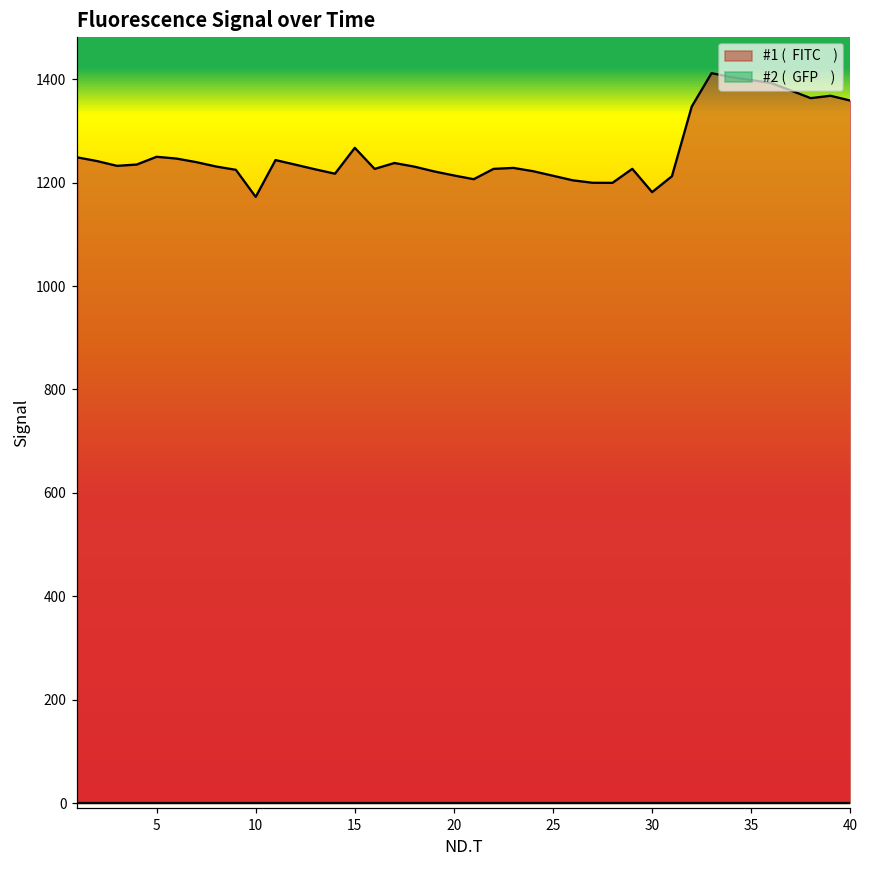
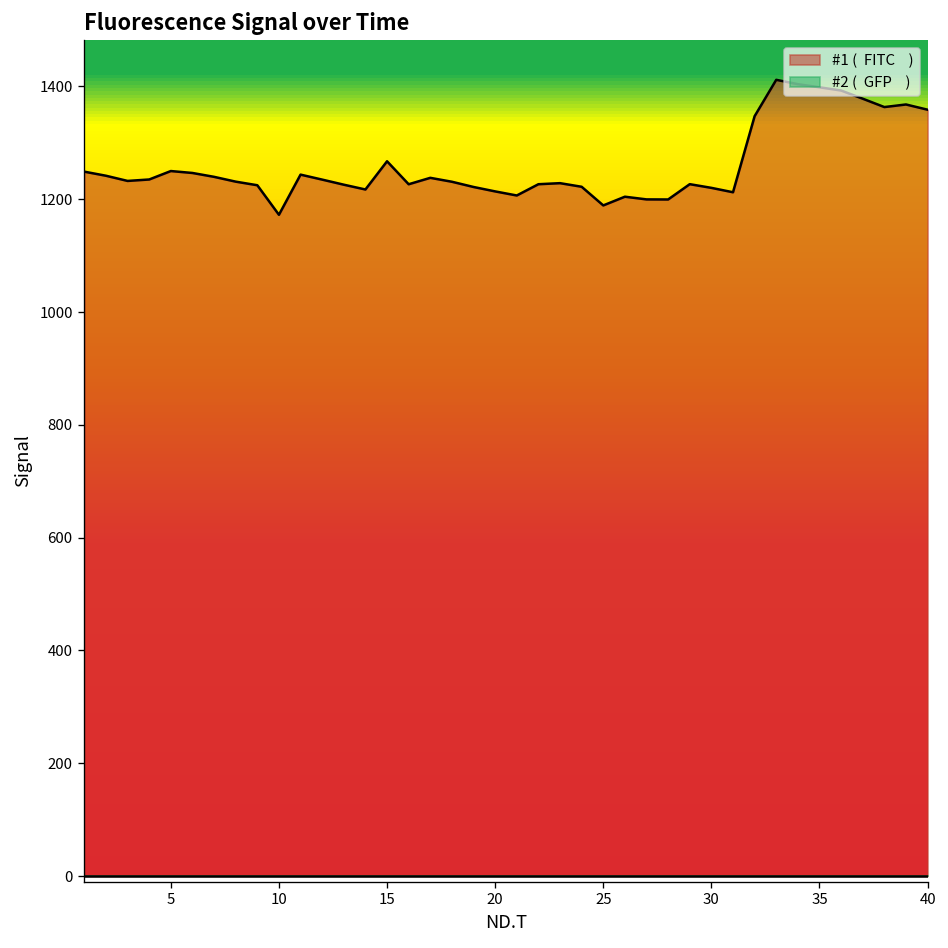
  {
    "#1 ( FITC )": {
      "5": 1250,
      "10": 1170,
      "15": 1270,
      "20": 1210,
-     "25": 1210,
-     "30": 1180,
+     "25": 1190,
+     "30": 1220,
      "40": 1360
    },
    "#2 ( GFP )": {
      "5": 0,
      "10": 0,
      "15": 0,
      "20": 0,
      "25": 0,
      "30": 0,
      "35": 0,
      "40": 0
    }
  }
